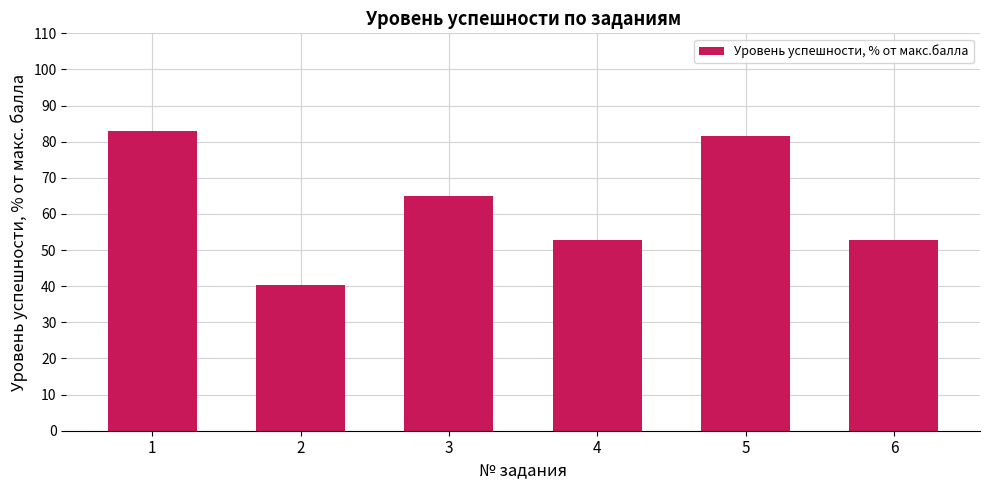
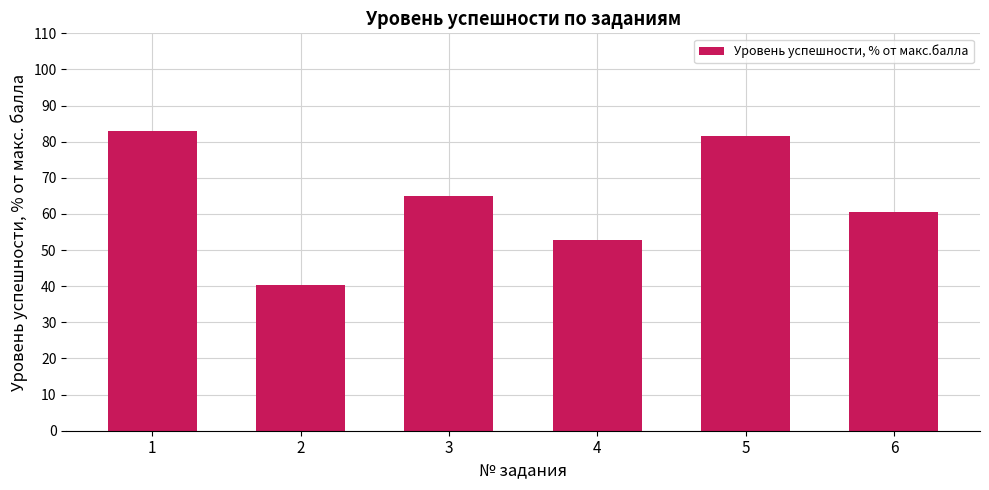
  {
    "1": 83,
    "2": 40,
    "3": 65,
    "4": 53,
    "5": 82,
-   "6": 53
+   "6": 60
  }
